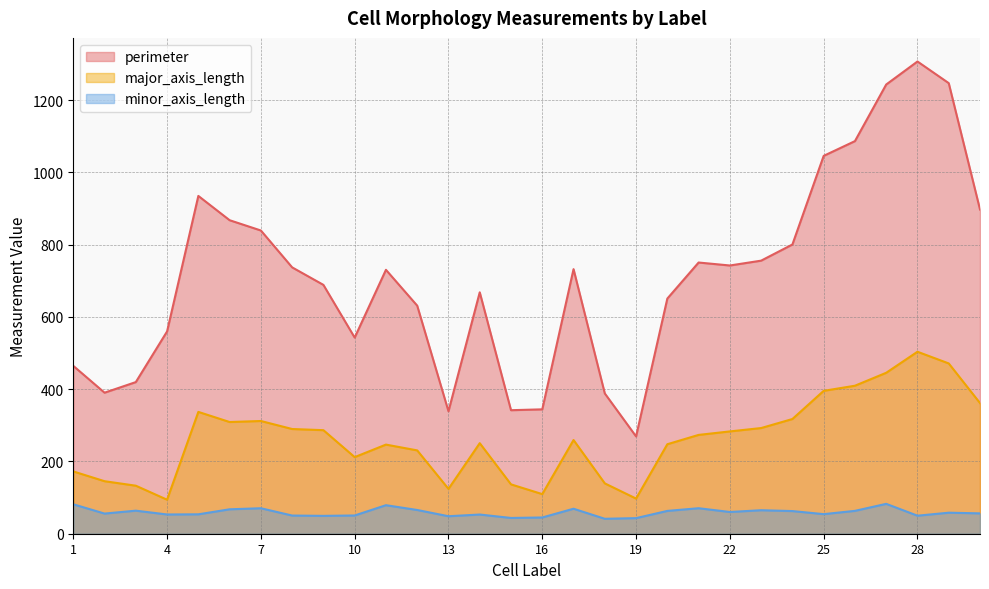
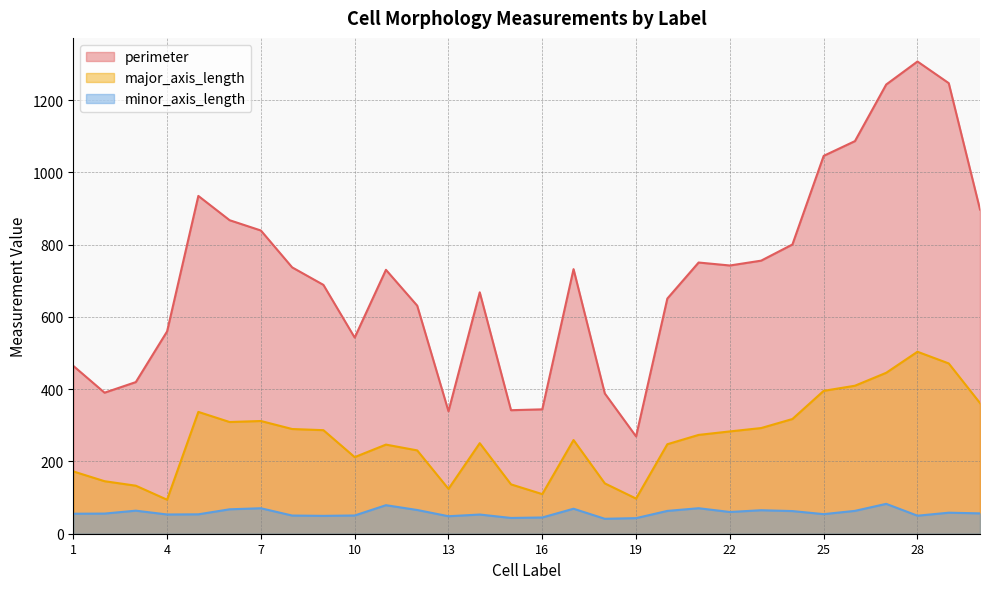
  {
    "perimeter": {
      "1": 460,
      "4": 560,
      "7": 840,
      "10": 540,
      "13": 340,
      "16": 340,
      "19": 270,
      "22": 740,
      "25": 1050,
      "28": 1310
    },
    "major_axis_length": {
      "1": 170,
      "4": 90,
      "7": 310,
      "10": 210,
      "13": 120,
      "16": 110,
      "19": 100,
      "22": 280,
      "25": 400,
      "28": 500
    },
    "minor_axis_length": {
-     "1": 80,
+     "1": 60,
      "4": 50,
      "7": 70,
      "10": 50,
      "13": 50,
      "16": 40,
      "19": 40,
      "22": 60,
      "25": 50,
      "28": 50
    }
  }
